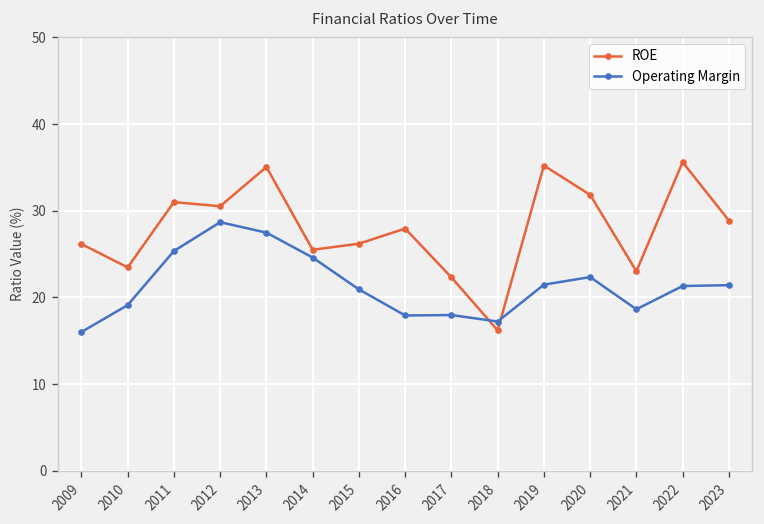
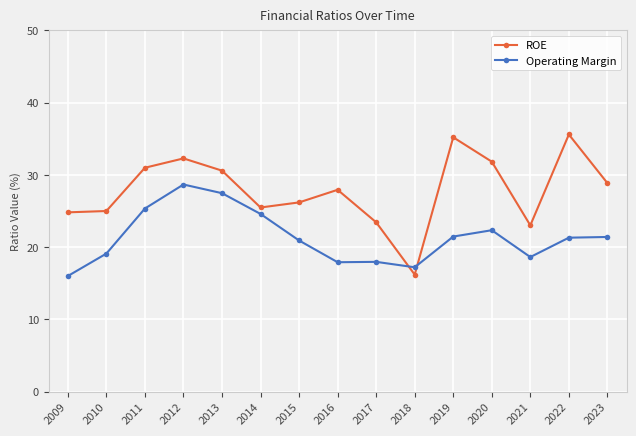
  {
    "ROE": {
-     "2009": 26,
-     "2010": 23,
+     "2009": 25,
+     "2010": 25,
      "2011": 31,
-     "2012": 31,
-     "2013": 35,
+     "2012": 32,
+     "2013": 31,
      "2014": 25,
      "2015": 26,
      "2016": 28,
-     "2017": 22,
+     "2017": 23,
      "2018": 16,
      "2019": 35,
      "2020": 32,
      "2021": 23,
      "2022": 36,
      "2023": 29
    },
    "Operating Margin": {
      "2009": 16,
      "2010": 19,
      "2011": 25,
      "2012": 29,
      "2013": 27,
      "2014": 25,
      "2015": 21,
      "2016": 18,
      "2017": 18,
      "2018": 17,
      "2019": 21,
      "2020": 22,
      "2021": 19,
      "2022": 21,
      "2023": 21
    }
  }
